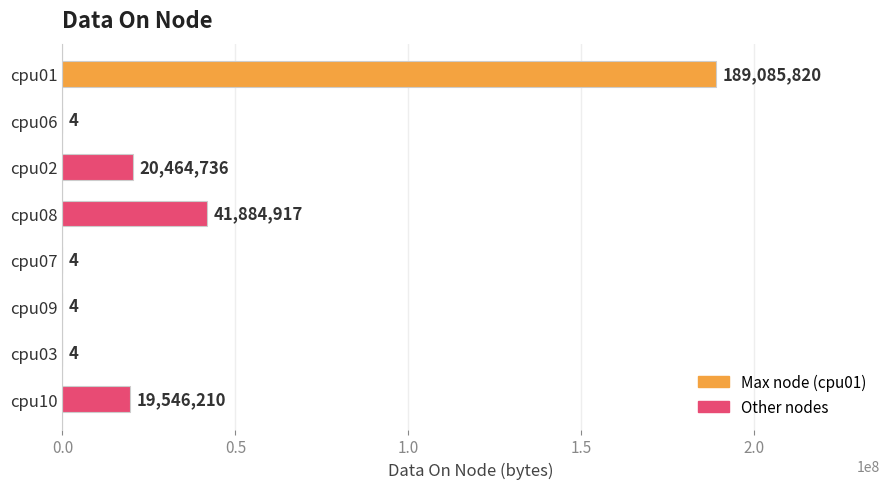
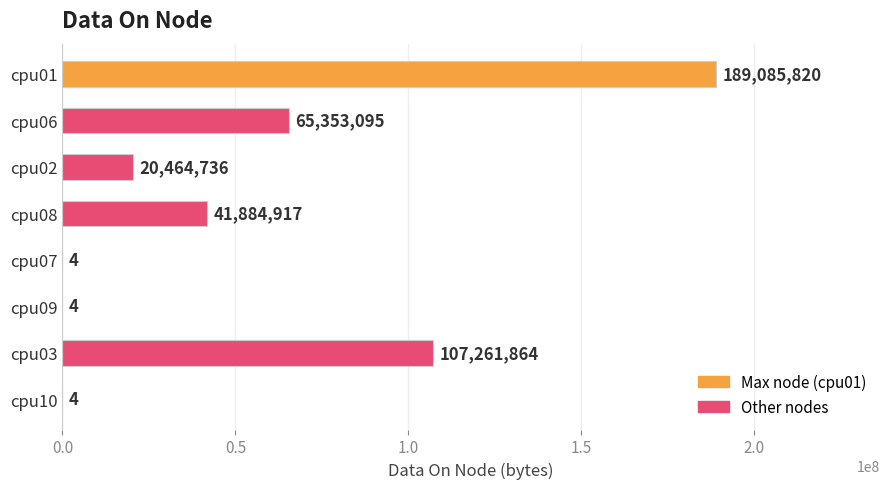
  {
    "cpu01": "189,085,820",
-   "cpu06": "4",
+   "cpu06": "65,353,095",
    "cpu02": "20,464,736",
    "cpu08": "41,884,917",
    "cpu07": "4",
    "cpu09": "4",
-   "cpu03": "4",
-   "cpu10": "19,546,210"
+   "cpu03": "107,261,864",
+   "cpu10": "4"
  }
